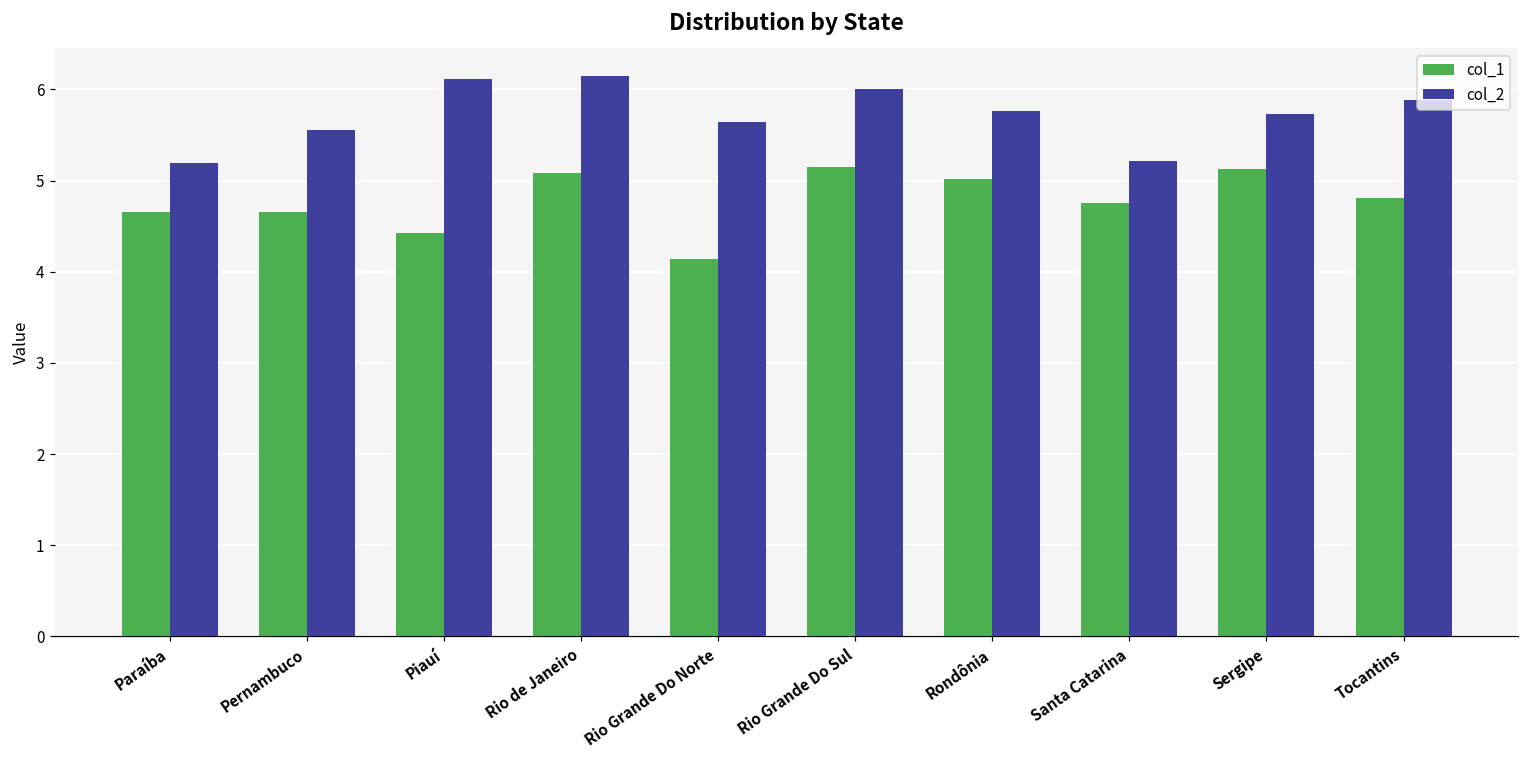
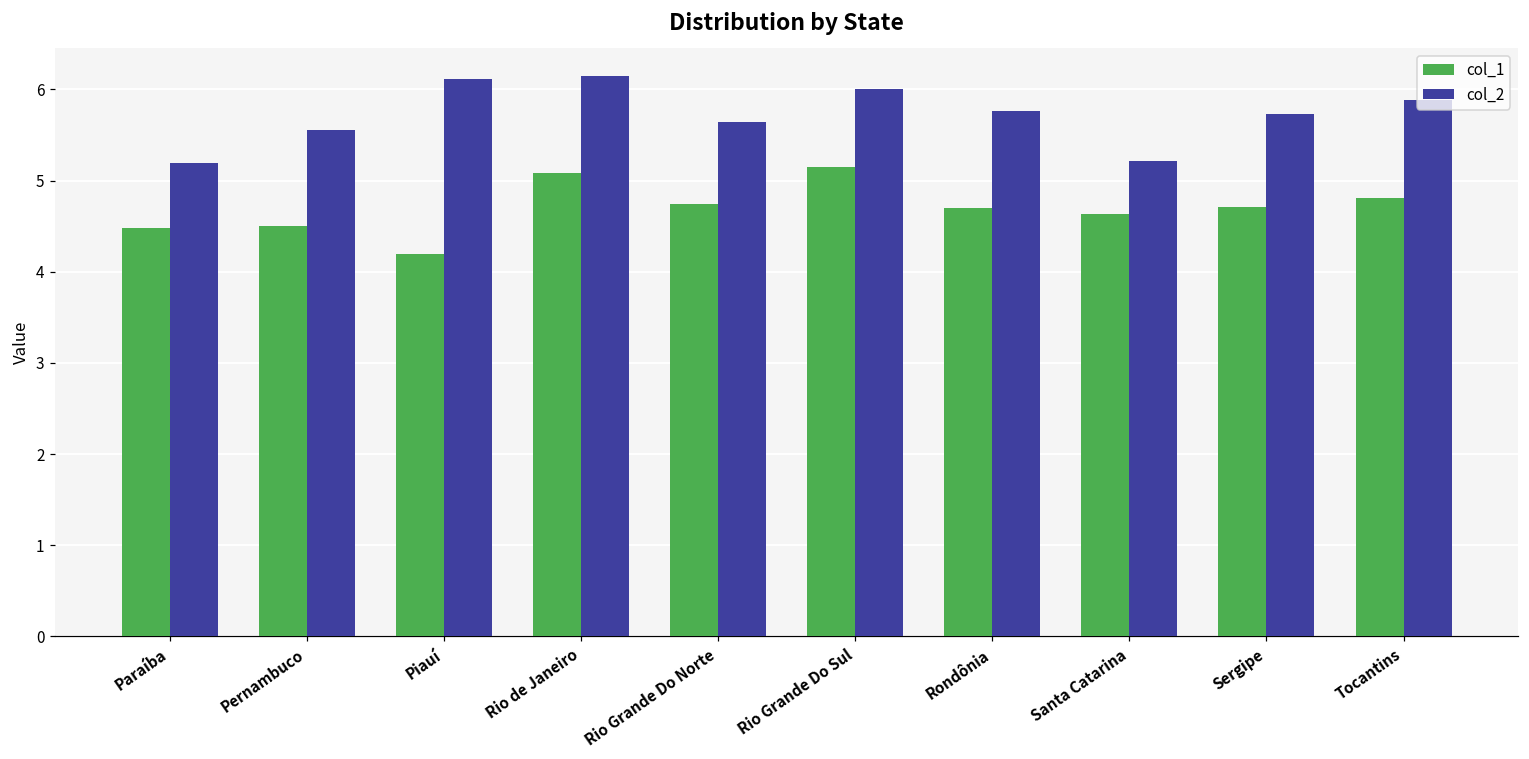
  {
    "col_1": {
-     "Paraíba": 4.7,
-     "Pernambuco": 4.7,
-     "Piauí": 4.4,
+     "Paraíba": 4.5,
+     "Pernambuco": 4.5,
+     "Piauí": 4.2,
      "Rio de Janeiro": 5.1,
-     "Rio Grande Do Norte": 4.1,
+     "Rio Grande Do Norte": 4.7,
      "Rio Grande Do Sul": 5.1,
-     "Rondônia": 5.0,
-     "Santa Catarina": 4.7,
-     "Sergipe": 5.1,
+     "Rondônia": 4.7,
+     "Santa Catarina": 4.6,
+     "Sergipe": 4.7,
      "Tocantins": 4.8
    },
    "col_2": {
      "Paraíba": 5.2,
      "Pernambuco": 5.6,
      "Piauí": 6.1,
      "Rio de Janeiro": 6.1,
      "Rio Grande Do Norte": 5.6,
      "Rio Grande Do Sul": 6.0,
      "Rondônia": 5.8,
      "Santa Catarina": 5.2,
      "Sergipe": 5.7
    }
  }
